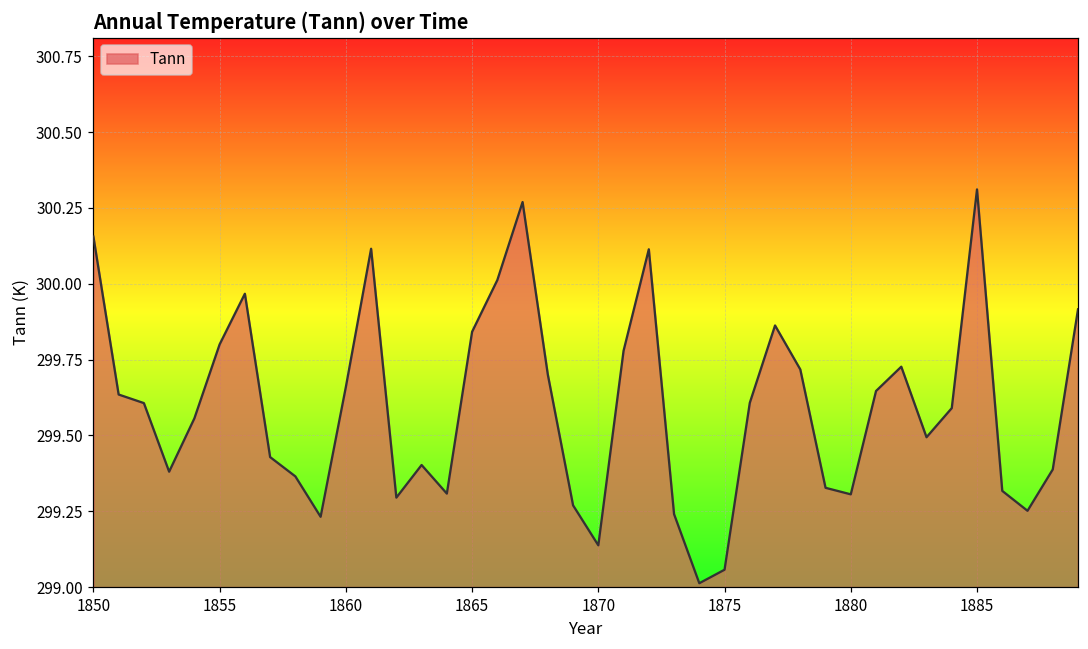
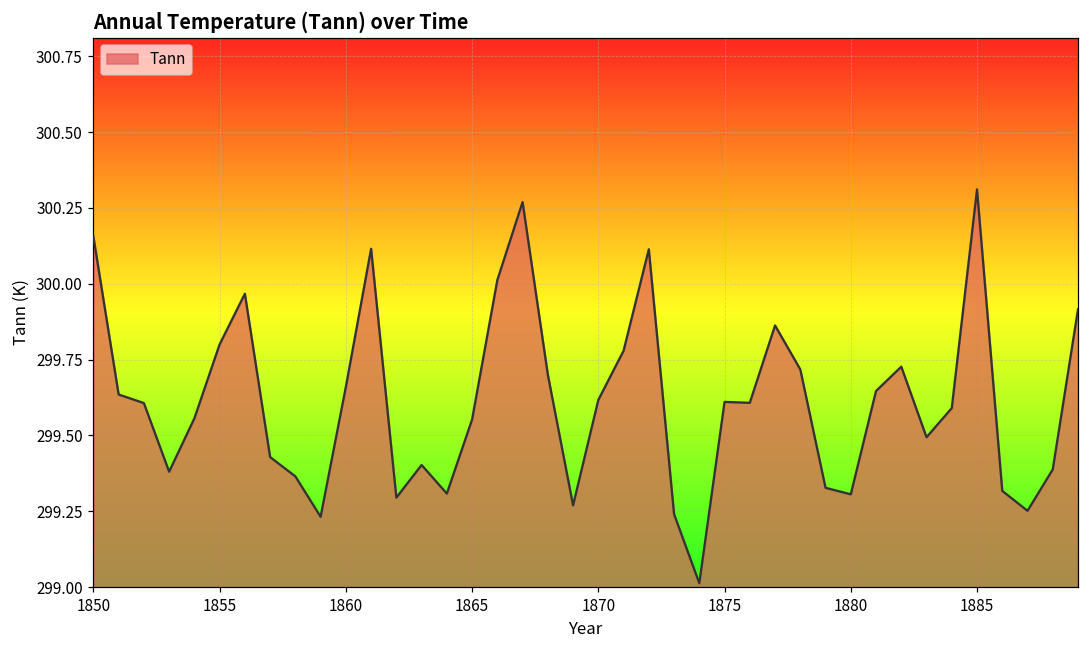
  {
    "1850": 300.16,
    "1855": 299.80,
    "1860": 299.66,
-   "1865": 299.84,
-   "1870": 299.14,
-   "1875": 299.06,
+   "1865": 299.55,
+   "1870": 299.62,
+   "1875": 299.61,
    "1880": 299.31,
    "1885": 300.31
  }
